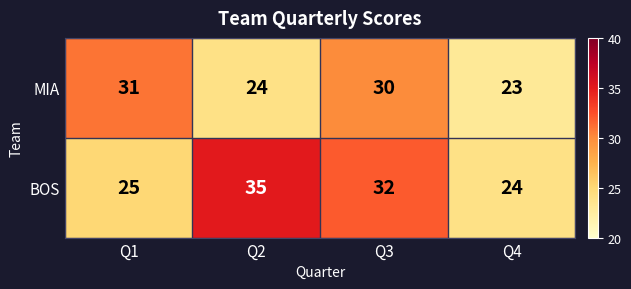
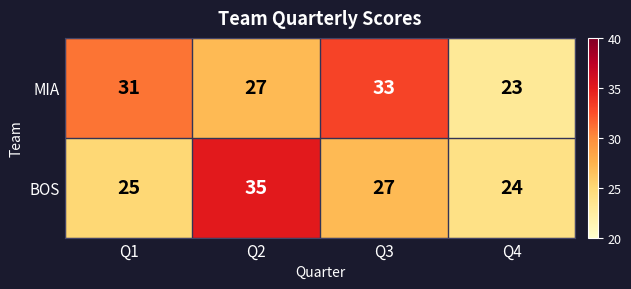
  {
    "MIA": {
      "Q1": 31,
-     "Q2": 24,
-     "Q3": 30,
+     "Q2": 27,
+     "Q3": 33,
      "Q4": 23
    },
    "BOS": {
      "Q1": 25,
      "Q2": 35,
-     "Q3": 32,
+     "Q3": 27,
      "Q4": 24
    }
  }
